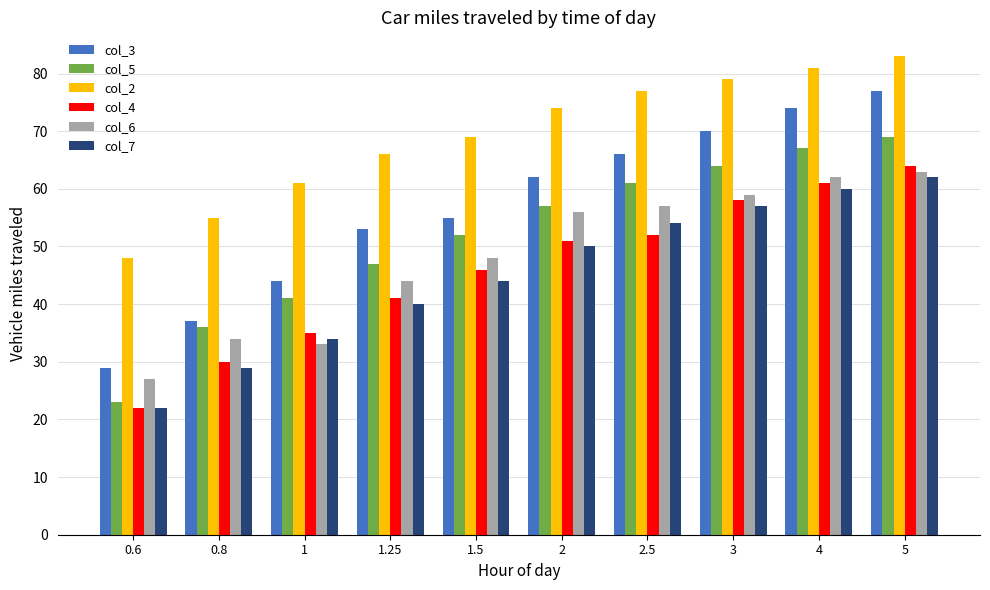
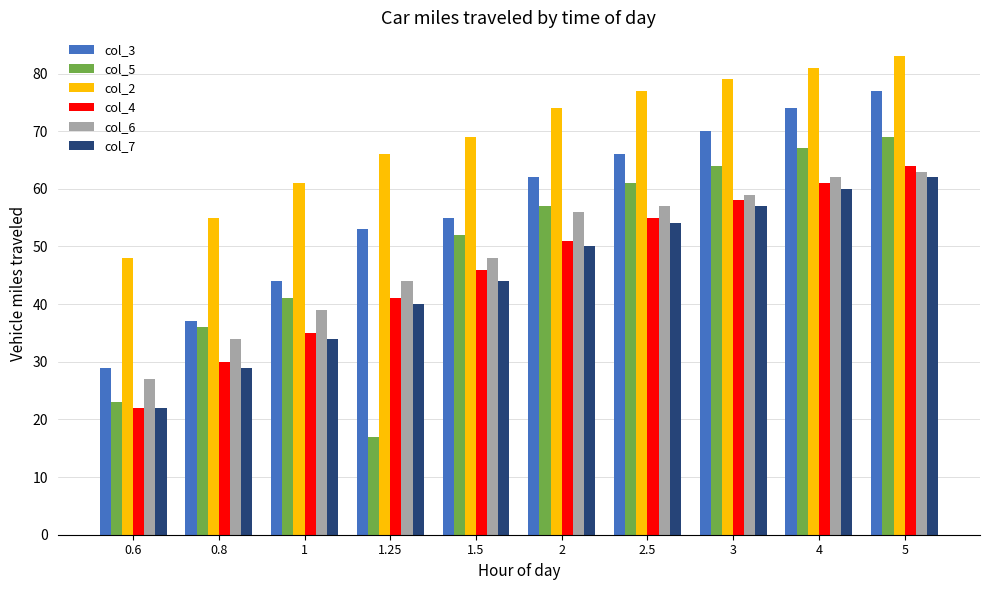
  {
    "col_3": {
      "0.6": 29,
      "0.8": 37,
      "1": 44,
      "1.25": 53,
      "1.5": 55,
      "2": 62,
      "2.5": 66,
      "3": 70,
      "4": 74,
      "5": 77
    },
    "col_5": {
      "0.6": 23,
      "0.8": 36,
      "1": 41,
-     "1.25": 47,
+     "1.25": 17,
      "1.5": 52,
      "2": 57,
      "2.5": 61,
      "3": 64,
      "4": 67,
      "5": 69
    },
    "col_2": {
      "0.6": 48,
      "0.8": 55,
      "1": 61,
      "1.25": 66,
      "1.5": 69,
      "2": 74,
      "2.5": 77,
      "3": 79,
      "4": 81,
      "5": 83
    },
    "col_4": {
      "0.6": 22,
      "0.8": 30,
      "1": 35,
      "1.25": 41,
      "1.5": 46,
      "2": 51,
-     "2.5": 52,
+     "2.5": 55,
      "3": 58,
      "4": 61,
      "5": 64
    },
    "col_6": {
      "0.6": 27,
      "0.8": 34,
-     "1": 33,
+     "1": 39,
      "1.25": 44,
      "1.5": 48,
      "2": 56,
      "2.5": 57,
      "3": 59,
      "4": 62,
      "5": 63
    },
    "col_7": {
      "0.6": 22,
      "0.8": 29,
      "1": 34,
      "1.25": 40,
      "1.5": 44,
      "2": 50,
      "2.5": 54,
      "3": 57,
      "4": 60,
      "5": 62
    }
  }
